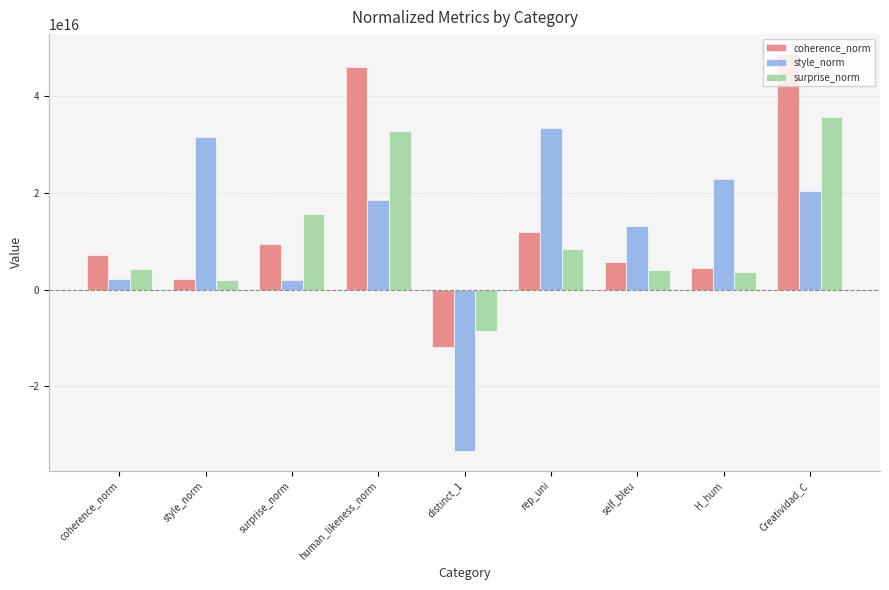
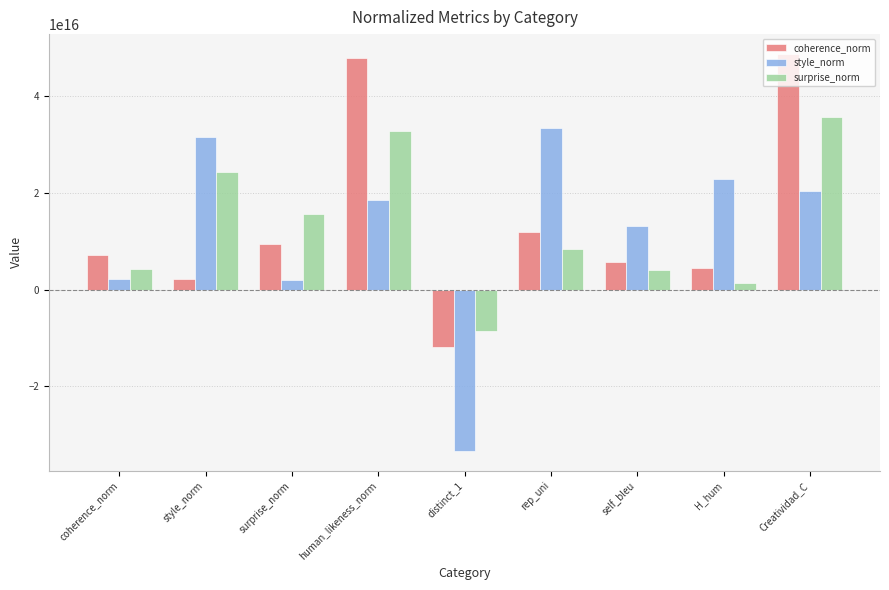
  {
    "coherence_norm": {
      "coherence_norm": 7000000000000000,
      "style_norm": 2000000000000000,
      "surprise_norm": 9000000000000000,
-     "human_likeness_norm": 46000000000000000,
+     "human_likeness_norm": 48000000000000000,
      "distinct_1": -12000000000000000,
      "rep_uni": 12000000000000000,
      "self_bleu": 6000000000000000,
      "H_hum": 5000000000000000
    },
    "style_norm": {
      "coherence_norm": 2000000000000000,
      "style_norm": 32000000000000000,
      "surprise_norm": 2000000000000000,
      "human_likeness_norm": 19000000000000000,
      "distinct_1": -33000000000000000,
      "rep_uni": 33000000000000000,
      "self_bleu": 13000000000000000,
      "H_hum": 23000000000000000,
      "Creatividad_C": 21000000000000000
    },
    "surprise_norm": {
      "coherence_norm": 4000000000000000,
-     "style_norm": 2000000000000000,
+     "style_norm": 24000000000000000,
      "surprise_norm": 16000000000000000,
      "human_likeness_norm": 33000000000000000,
      "distinct_1": -8000000000000000,
      "rep_uni": 8000000000000000,
      "self_bleu": 4000000000000000,
-     "H_hum": 4000000000000000,
+     "H_hum": 1000000000000000,
      "Creatividad_C": 36000000000000000
    }
  }
